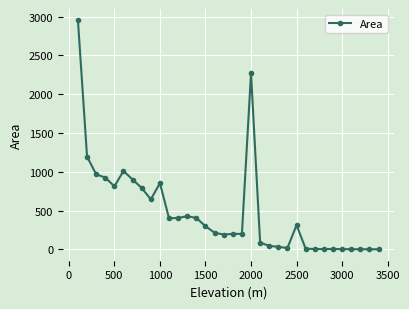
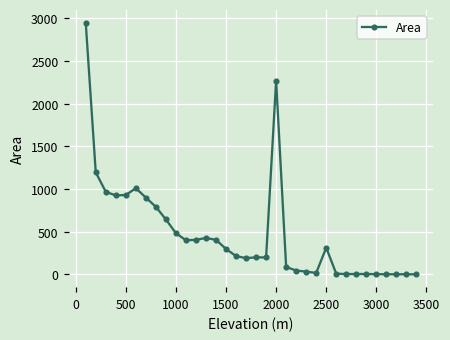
  {
-   "500": 800,
-   "1000": 900,
+   "500": 900,
+   "1000": 500,
    "1500": 300,
    "2000": 2300,
    "2500": 300,
    "3000": 0
  }
